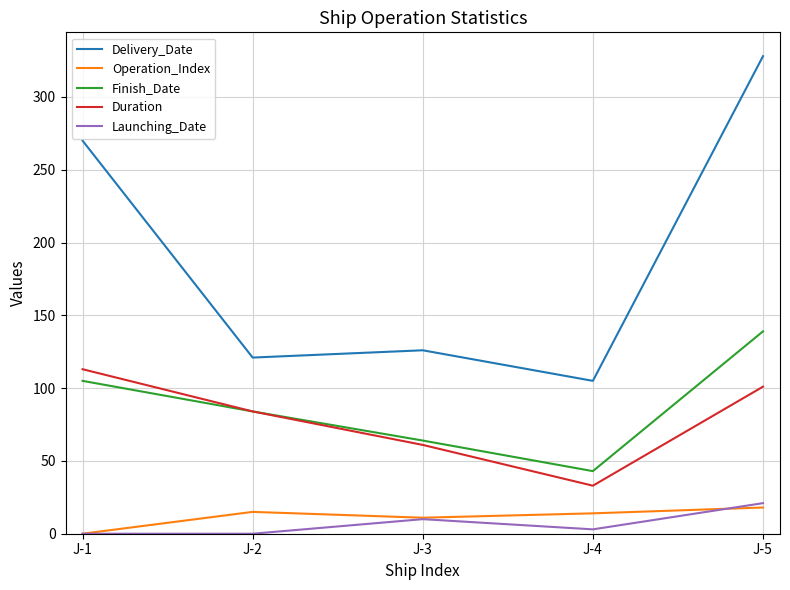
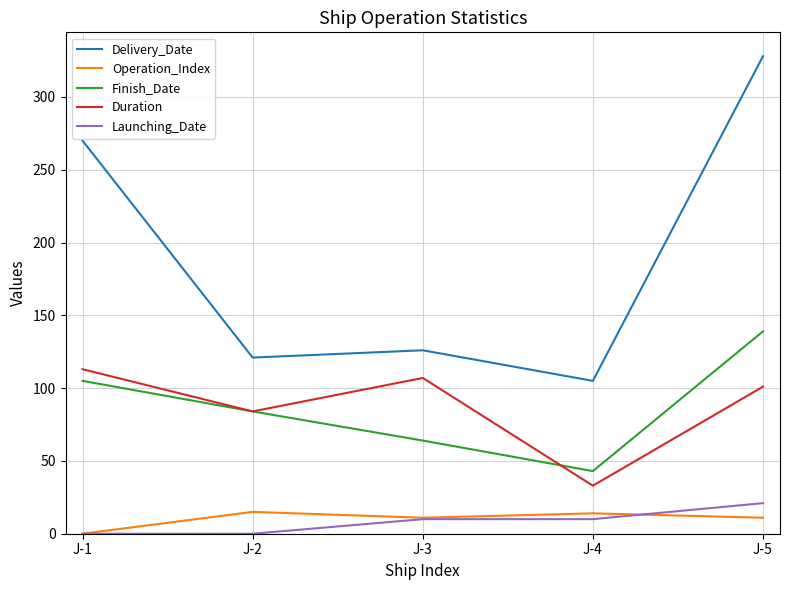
  {
    "Delivery_Date": {
      "J-1": 270,
      "J-2": 121,
      "J-3": 126,
      "J-4": 105,
      "J-5": 328
    },
    "Operation_Index": {
      "J-2": 15,
      "J-4": 14,
-     "J-5": 18
+     "J-5": 11
    },
    "Finish_Date": {
      "J-1": 105,
      "J-3": 64,
      "J-4": 43,
      "J-5": 139
    },
    "Duration": {
      "J-1": 113,
-     "J-3": 61,
+     "J-3": 107,
      "J-4": 33,
      "J-5": 101
    },
    "Launching_Date": {
      "J-2": 0,
-     "J-4": 3,
+     "J-4": 10,
      "J-5": 21
    }
  }
